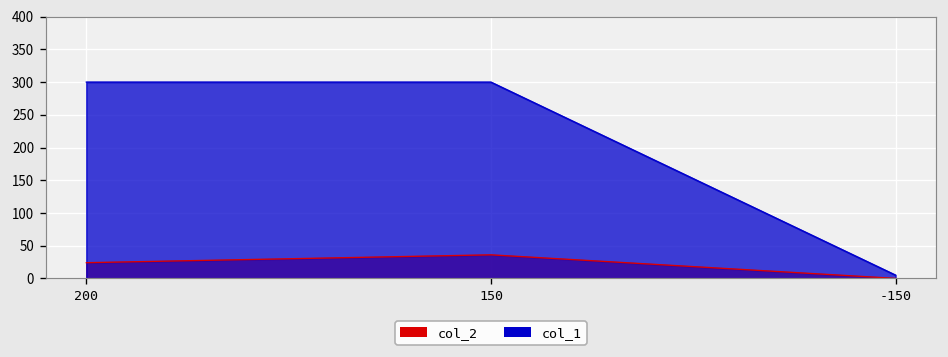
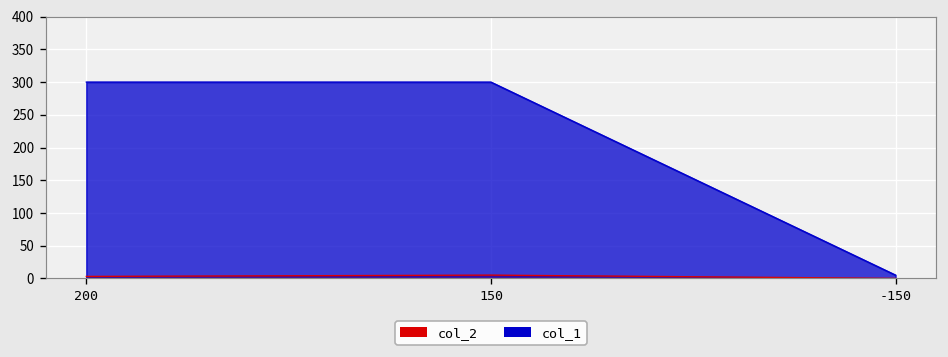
  {
    "col_2": {
-     "200": 20,
-     "150": 40,
+     "200": 0,
+     "150": 10,
      "-150": 0
    },
    "col_1": {
      "200": 300,
      "150": 300,
      "-150": 10
    }
  }
